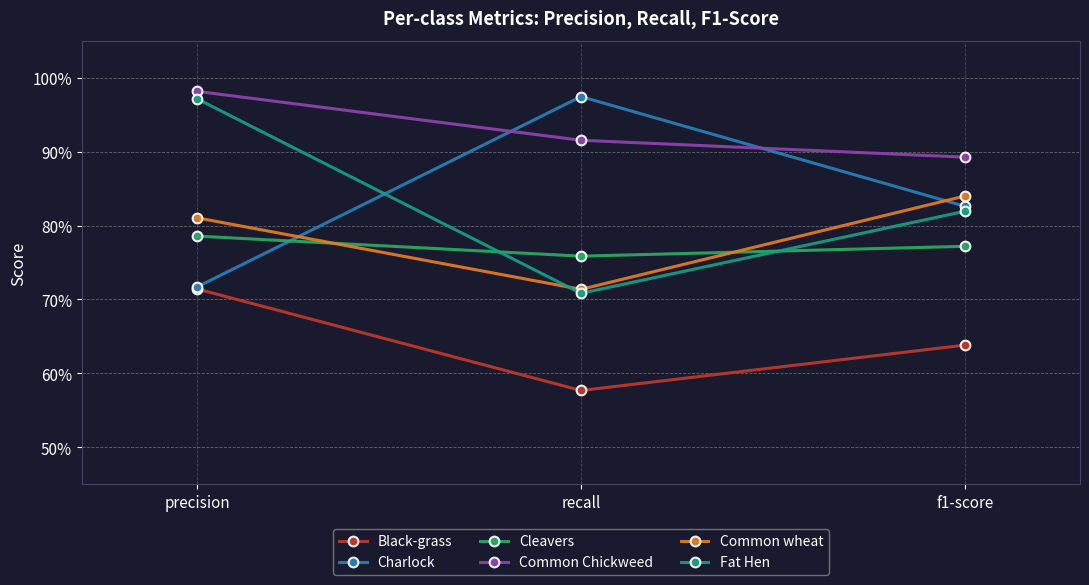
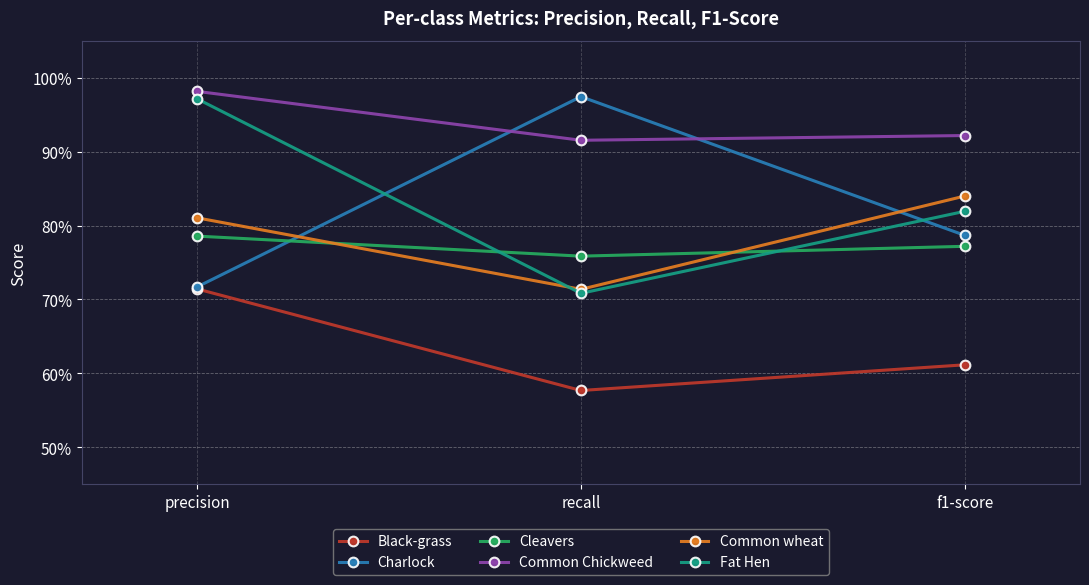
  {
    "Black-grass": {
      "recall": "58%",
-     "f1-score": "64%"
+     "f1-score": "61%"
    },
    "Charlock": {
      "recall": "97%",
-     "f1-score": "83%"
+     "f1-score": "79%"
    },
    "Common Chickweed": {
      "precision": "98%",
      "recall": "92%",
-     "f1-score": "89%"
+     "f1-score": "92%"
    },
    "Common wheat": {
      "precision": "81%",
      "recall": "71%",
      "f1-score": "84%"
    }
  }
